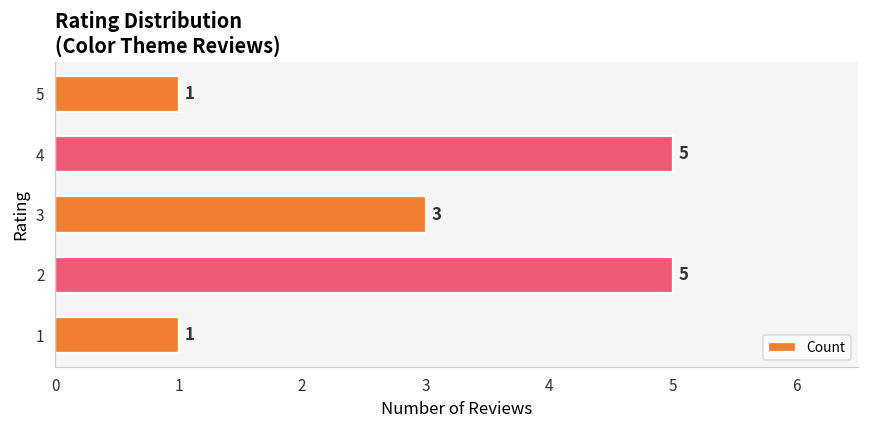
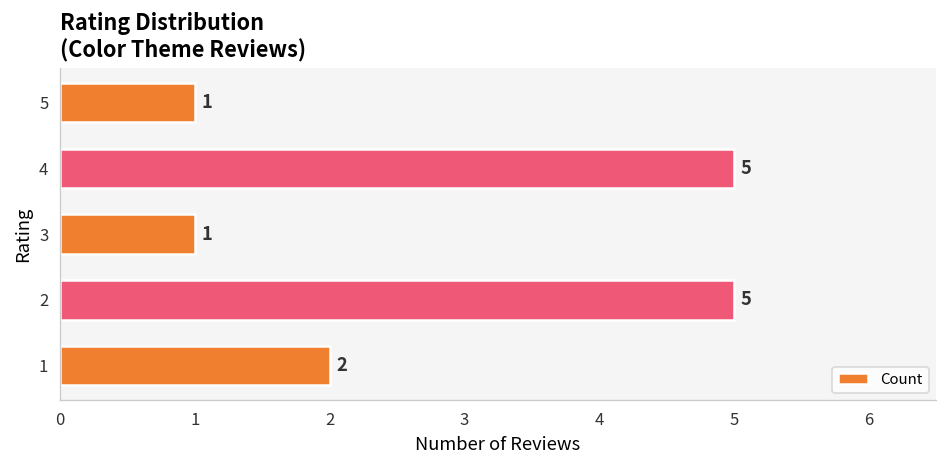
  {
    "5": 1,
    "4": 5,
-   "3": 3,
+   "3": 1,
    "2": 5,
-   "1": 1
+   "1": 2
  }
